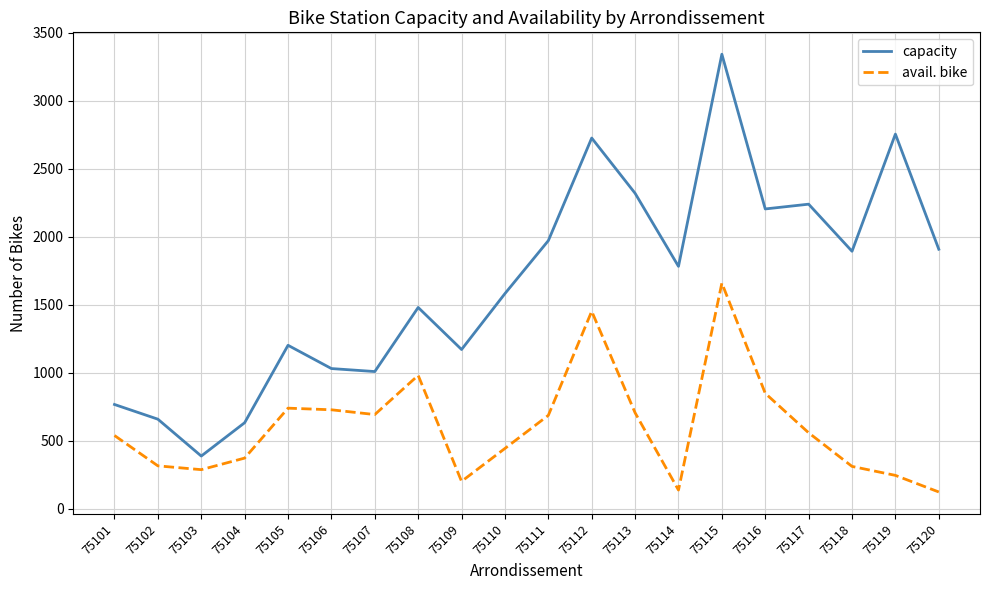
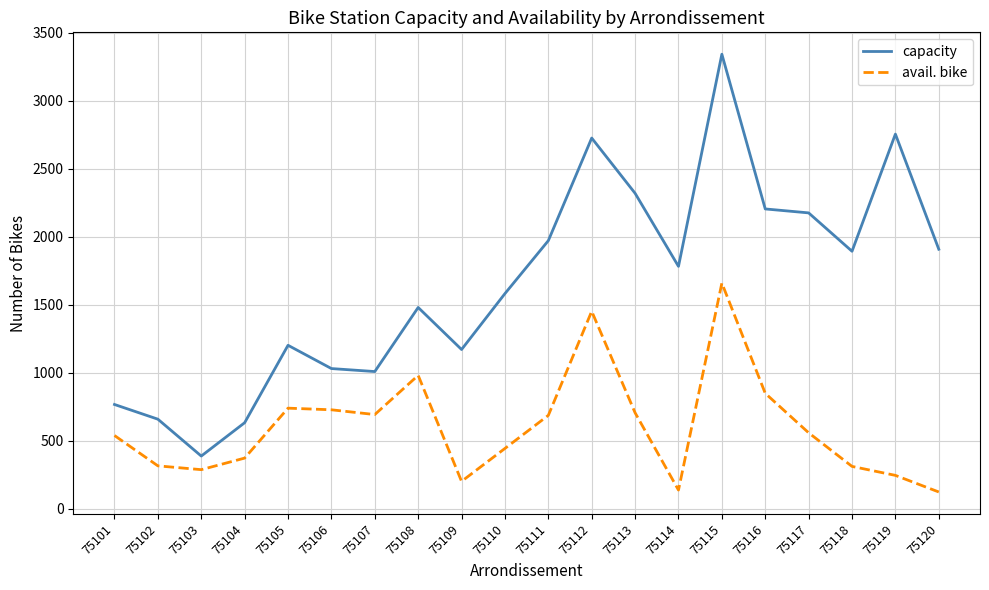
  {
    "capacity": {
      "75101": 770,
      "75102": 660,
      "75103": 390,
      "75104": 630,
      "75105": 1200,
      "75106": 1030,
      "75107": 1010,
      "75108": 1480,
      "75109": 1170,
      "75110": 1580,
      "75111": 1970,
      "75112": 2730,
      "75113": 2320,
      "75114": 1780,
      "75115": 3340,
      "75116": 2210,
-     "75117": 2240,
+     "75117": 2180,
      "75118": 1890,
      "75119": 2760,
      "75120": 1910
    },
    "avail. bike": {
      "75101": 540,
      "75102": 320,
      "75103": 290,
      "75104": 370,
      "75105": 740,
      "75106": 730,
      "75107": 690,
      "75108": 980,
      "75109": 200,
      "75110": 450,
      "75111": 690,
      "75112": 1450,
      "75113": 710,
      "75114": 140,
      "75115": 1660,
      "75116": 850,
      "75117": 560,
      "75118": 310,
      "75119": 250,
      "75120": 130
    }
  }
